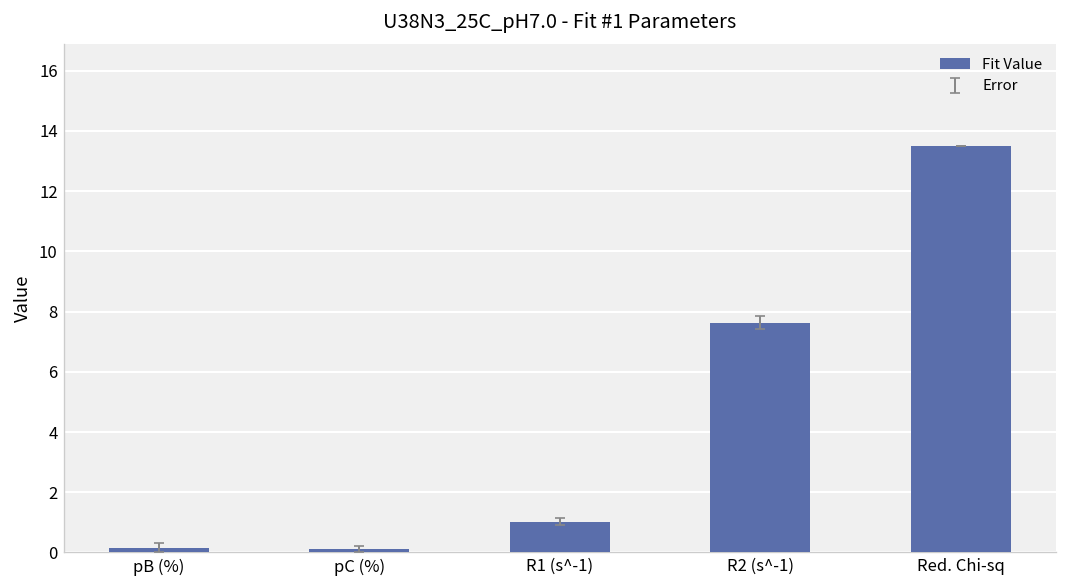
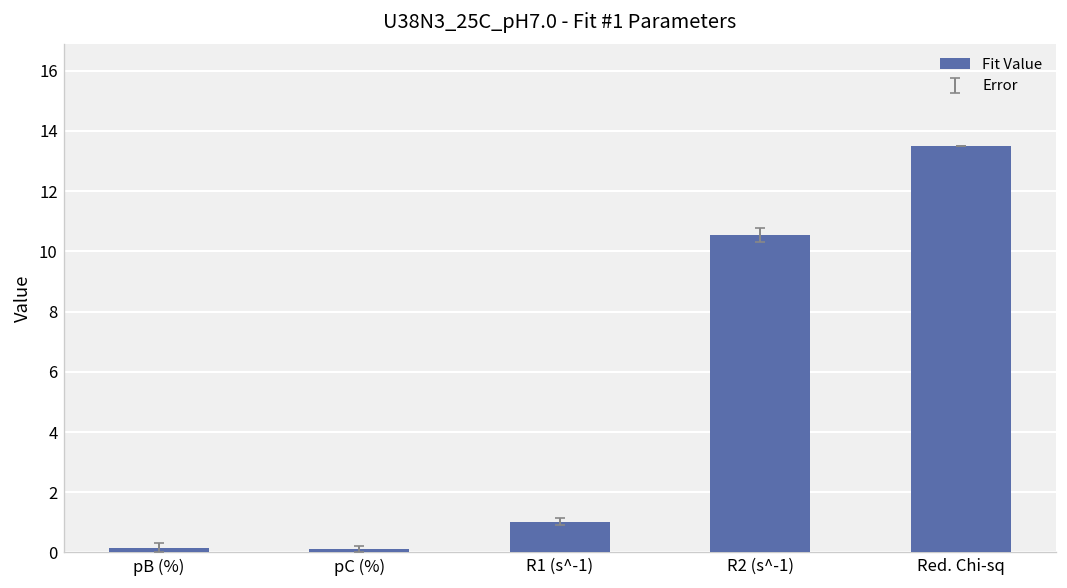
  {
    "Fit Value": {
      "pB (%)": 0.2,
      "pC (%)": 0.1,
      "R1 (s^-1)": 1.0,
-     "R2 (s^-1)": 7.6,
+     "R2 (s^-1)": 10.5,
      "Red. Chi-sq": 13.5
    }
  }
